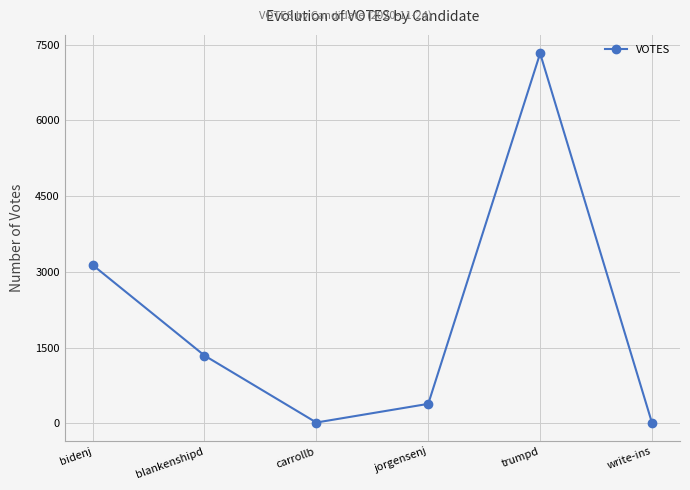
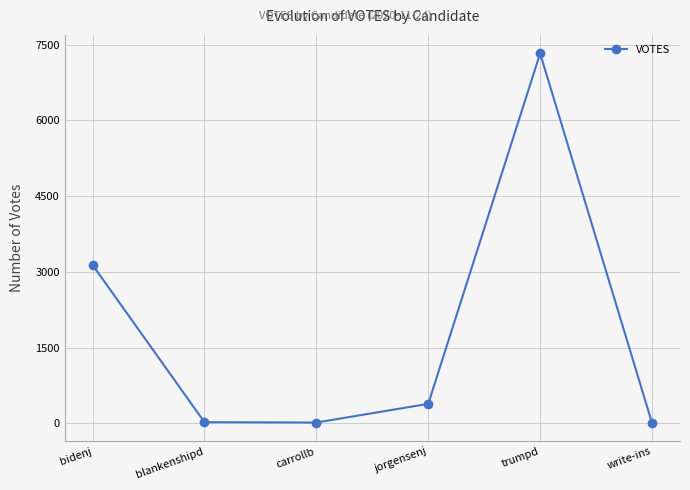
  {
    "bidenj": 3100,
-   "blankenshipd": 1300,
+   "blankenshipd": 0,
    "carrollb": 0,
    "jorgensenj": 400,
    "trumpd": 7300,
    "write-ins": 0
  }
